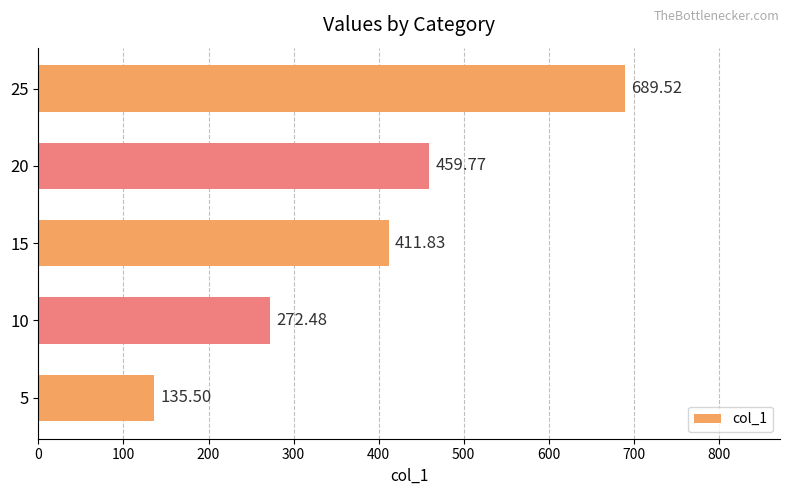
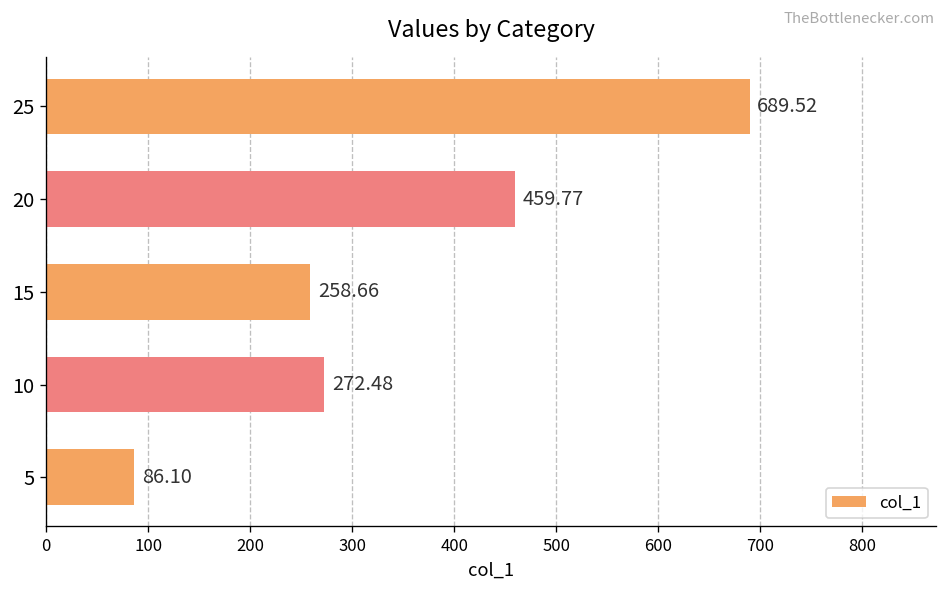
  {
    "25": 689.52,
    "20": 459.77,
-   "15": 411.83,
+   "15": 258.66,
    "10": 272.48,
-   "5": 135.50
+   "5": 86.10
  }
